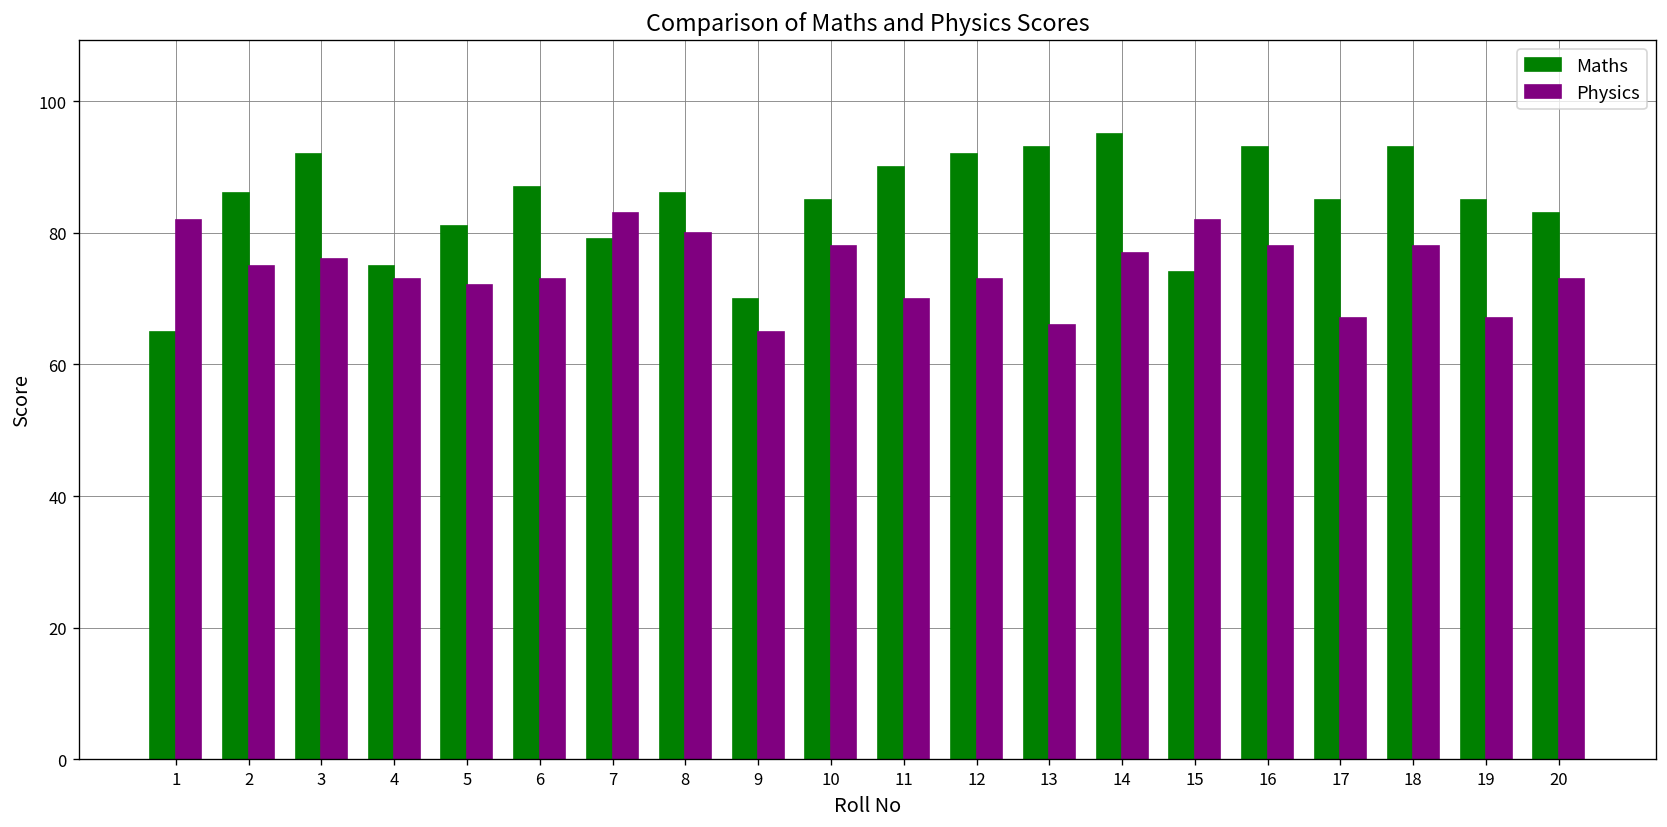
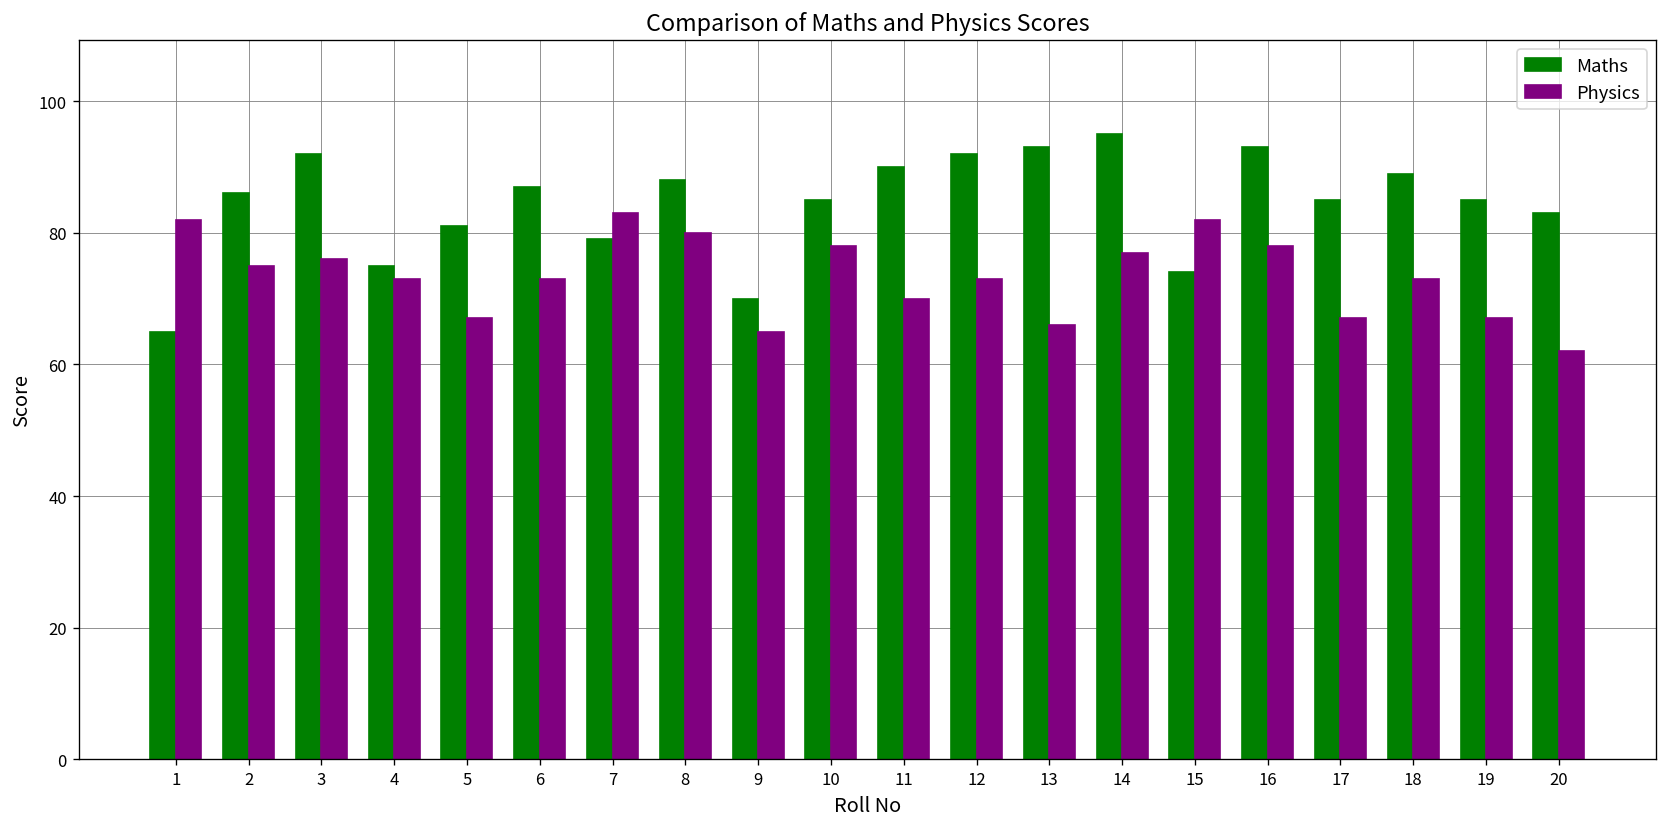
  {
    "Maths": {
      "1": 65,
      "2": 86,
      "3": 92,
      "4": 75,
      "5": 81,
      "6": 87,
      "7": 79,
-     "8": 86,
+     "8": 88,
      "9": 70,
      "10": 85,
      "11": 90,
      "12": 92,
      "13": 93,
      "14": 95,
      "15": 74,
      "16": 93,
      "17": 85,
-     "18": 93,
+     "18": 89,
      "19": 85,
      "20": 83
    },
    "Physics": {
      "1": 82,
      "2": 75,
      "3": 76,
      "4": 73,
-     "5": 72,
+     "5": 67,
      "6": 73,
      "7": 83,
      "8": 80,
      "9": 65,
      "10": 78,
      "11": 70,
      "12": 73,
      "13": 66,
      "14": 77,
      "15": 82,
      "16": 78,
      "17": 67,
-     "18": 78,
+     "18": 73,
      "19": 67,
-     "20": 73
+     "20": 62
    }
  }
